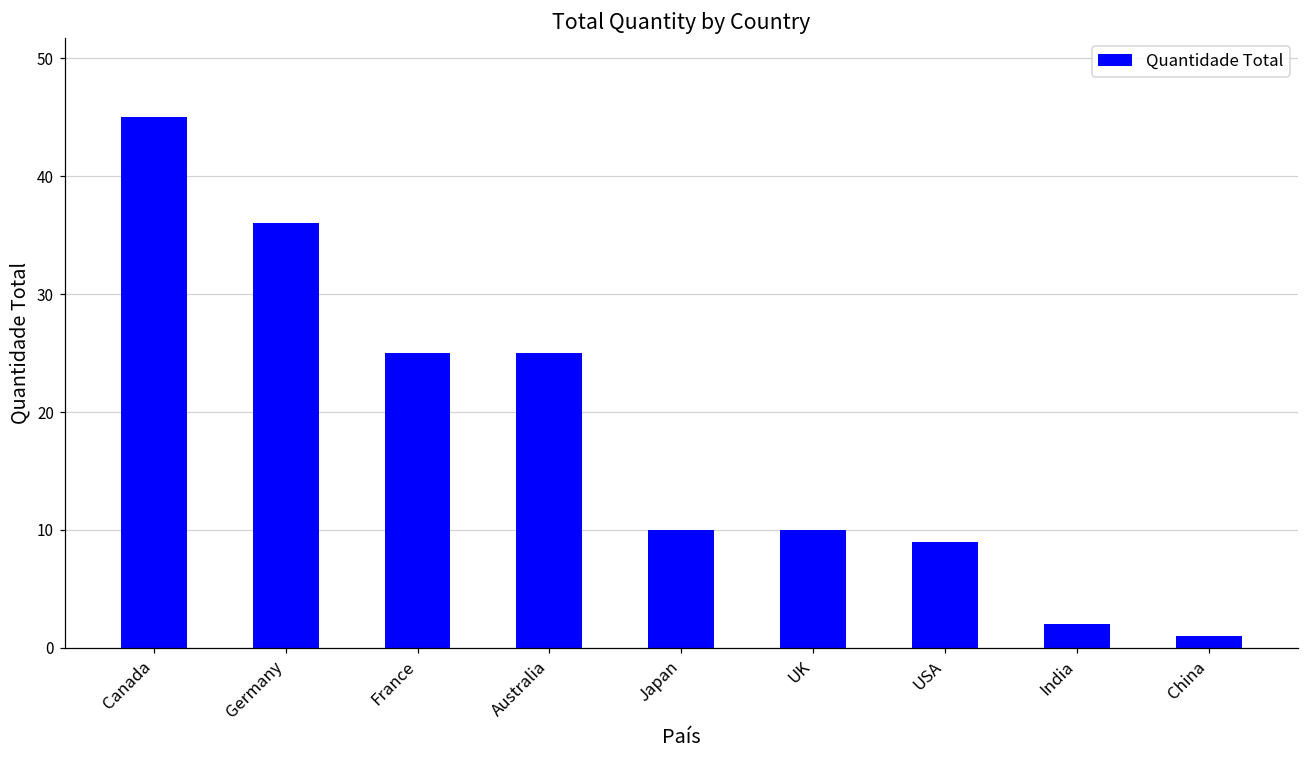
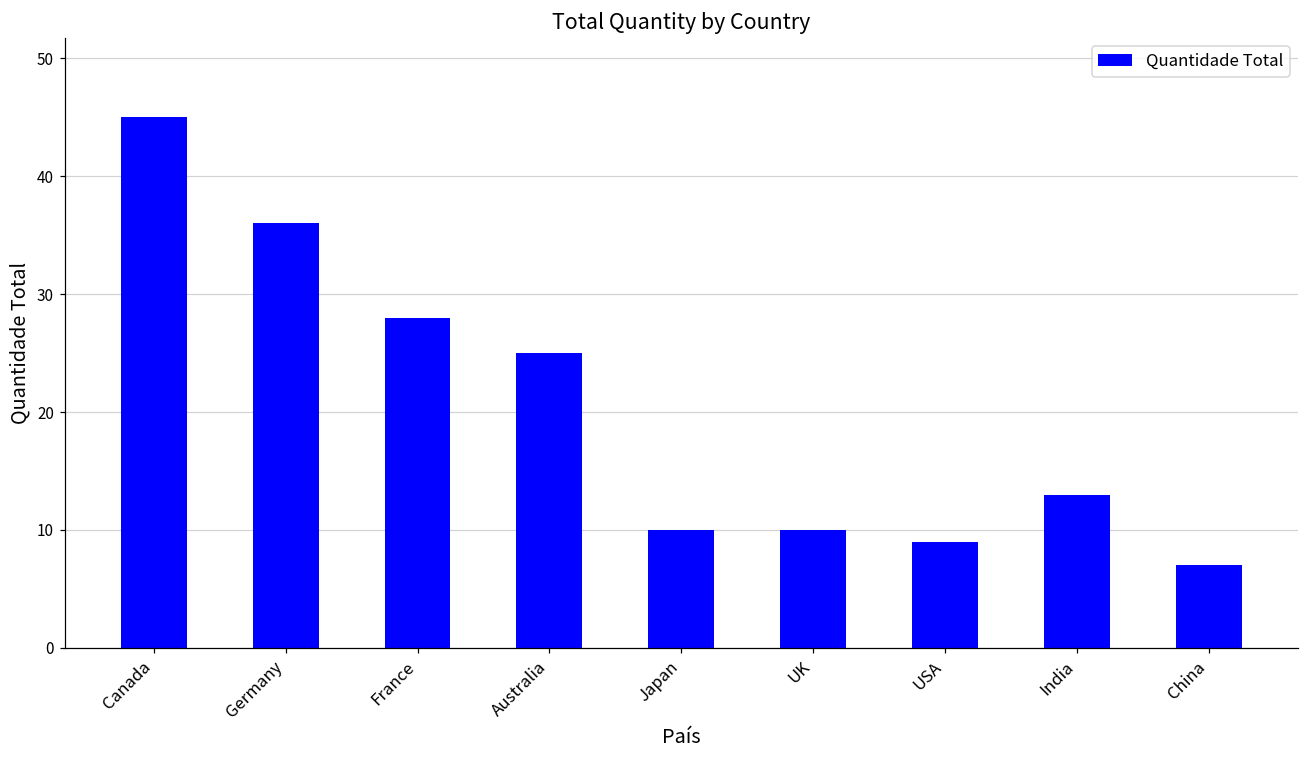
  {
    "Canada": 45,
    "Germany": 36,
-   "France": 25,
+   "France": 28,
    "Australia": 25,
    "Japan": 10,
    "UK": 10,
    "USA": 9,
-   "India": 2,
-   "China": 1
+   "India": 13,
+   "China": 7
  }
